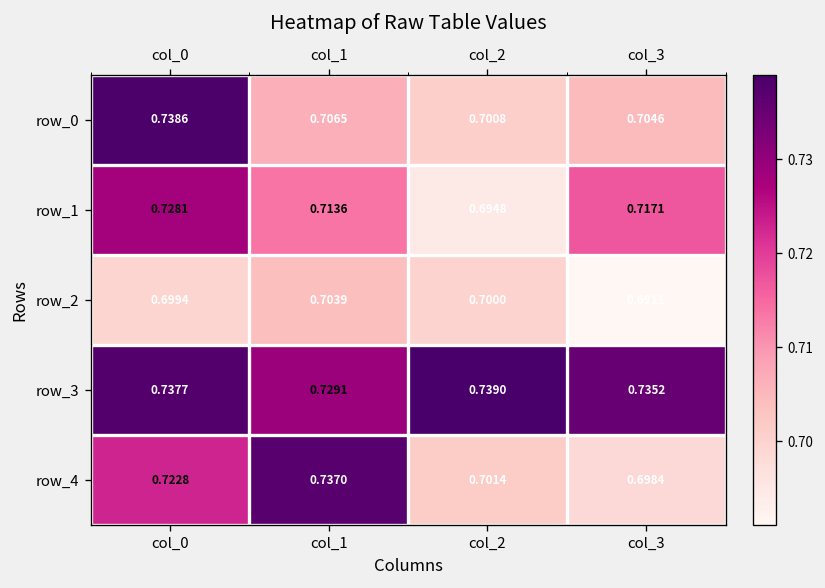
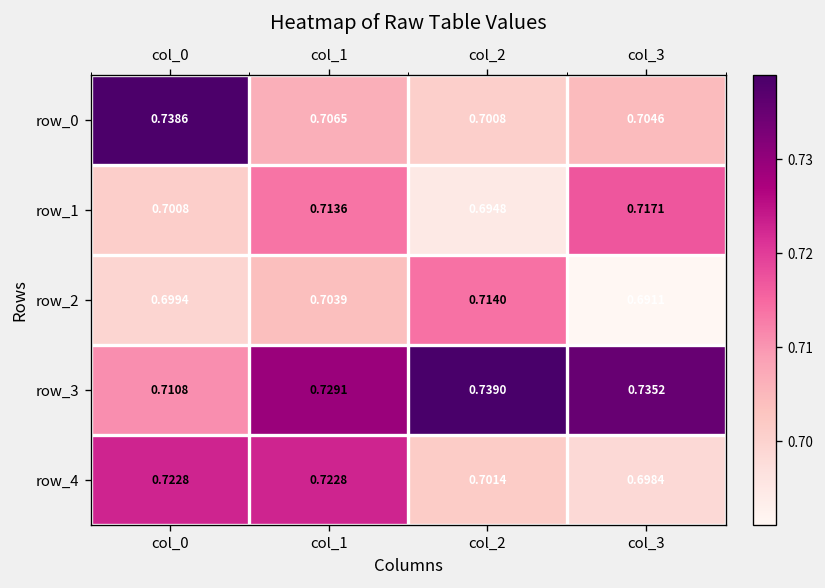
  {
    "row_0": {
      "col_0": 0.7386,
      "col_1": 0.7065,
      "col_2": 0.7008,
      "col_3": 0.7046
    },
    "row_1": {
-     "col_0": 0.7281,
+     "col_0": 0.7008,
      "col_1": 0.7136,
      "col_3": 0.7171
    },
    "row_2": {
      "col_1": 0.7039,
-     "col_2": 0.7000
+     "col_2": 0.7140
    },
    "row_3": {
-     "col_0": 0.7377,
+     "col_0": 0.7108,
      "col_1": 0.7291,
      "col_2": 0.7390,
      "col_3": 0.7352
    },
    "row_4": {
      "col_0": 0.7228,
-     "col_1": 0.7370,
+     "col_1": 0.7228,
      "col_2": 0.7014
    }
  }
